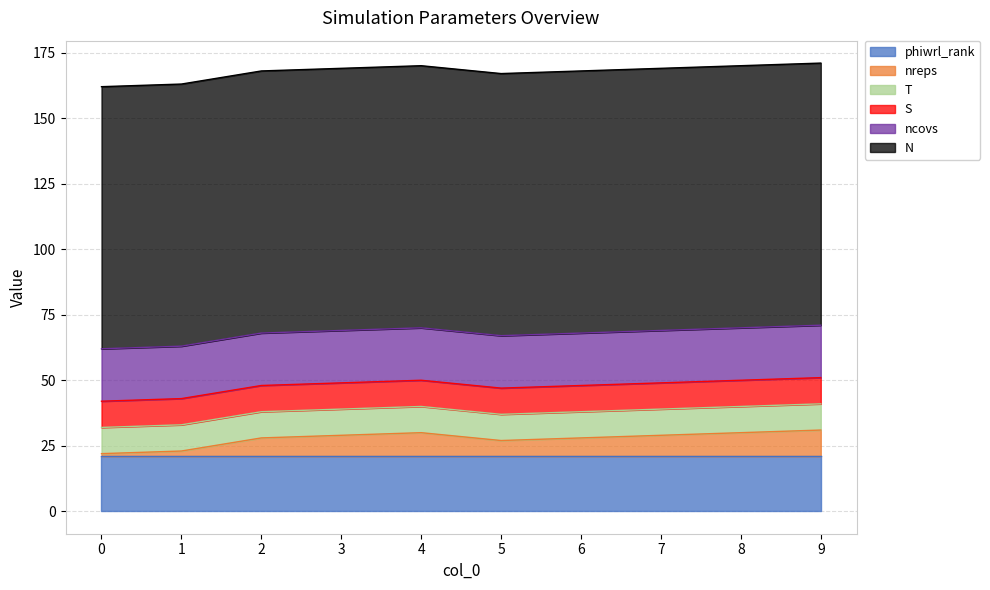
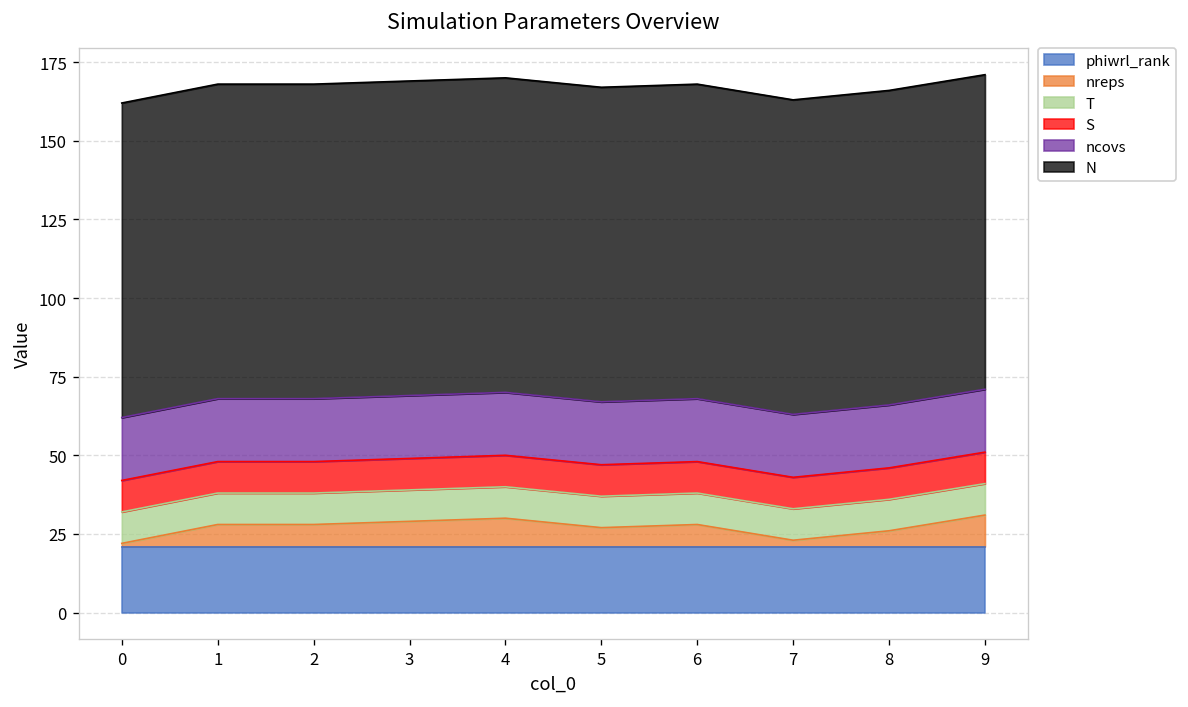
  {
    "phiwrl_rank": {
      "0": 21,
      "1": 21,
      "2": 21,
      "3": 21,
      "4": 21,
      "5": 21,
      "6": 21,
      "7": 21,
      "8": 21,
      "9": 21
    },
    "nreps": {
      "0": 22,
-     "1": 23,
+     "1": 28,
      "2": 28,
      "3": 29,
      "4": 30,
      "5": 27,
      "6": 28,
-     "7": 29,
-     "8": 30,
+     "7": 23,
+     "8": 26,
      "9": 31
    },
    "T": {
      "0": 32,
      "1": 10,
      "2": 38,
      "3": 39,
      "4": 40,
      "5": 37,
      "6": 38,
      "7": 10,
      "8": 10,
      "9": 41
    },
    "S": {
      "0": 42,
      "1": 10,
      "2": 48,
      "3": 49,
      "4": 50,
      "5": 47,
      "6": 48,
      "7": 10,
      "8": 10,
      "9": 51
    },
    "ncovs": {
      "0": 62,
      "1": 20,
      "2": 68,
      "3": 69,
      "4": 70,
      "5": 67,
      "6": 68,
      "7": 20,
      "8": 20,
      "9": 71
    },
    "N": {
      "0": 162,
      "1": 100,
      "2": 168,
      "3": 169,
      "4": 170,
      "5": 167,
      "6": 168,
      "7": 100,
      "8": 100,
      "9": 171
    }
  }
